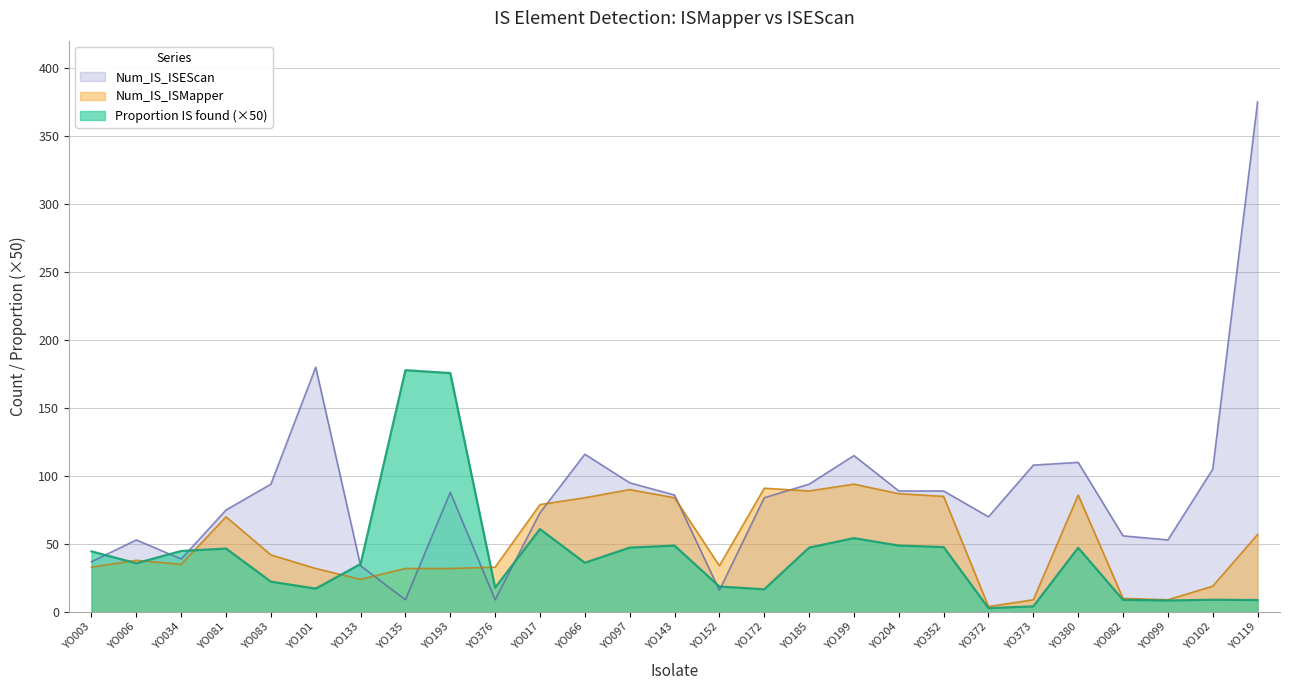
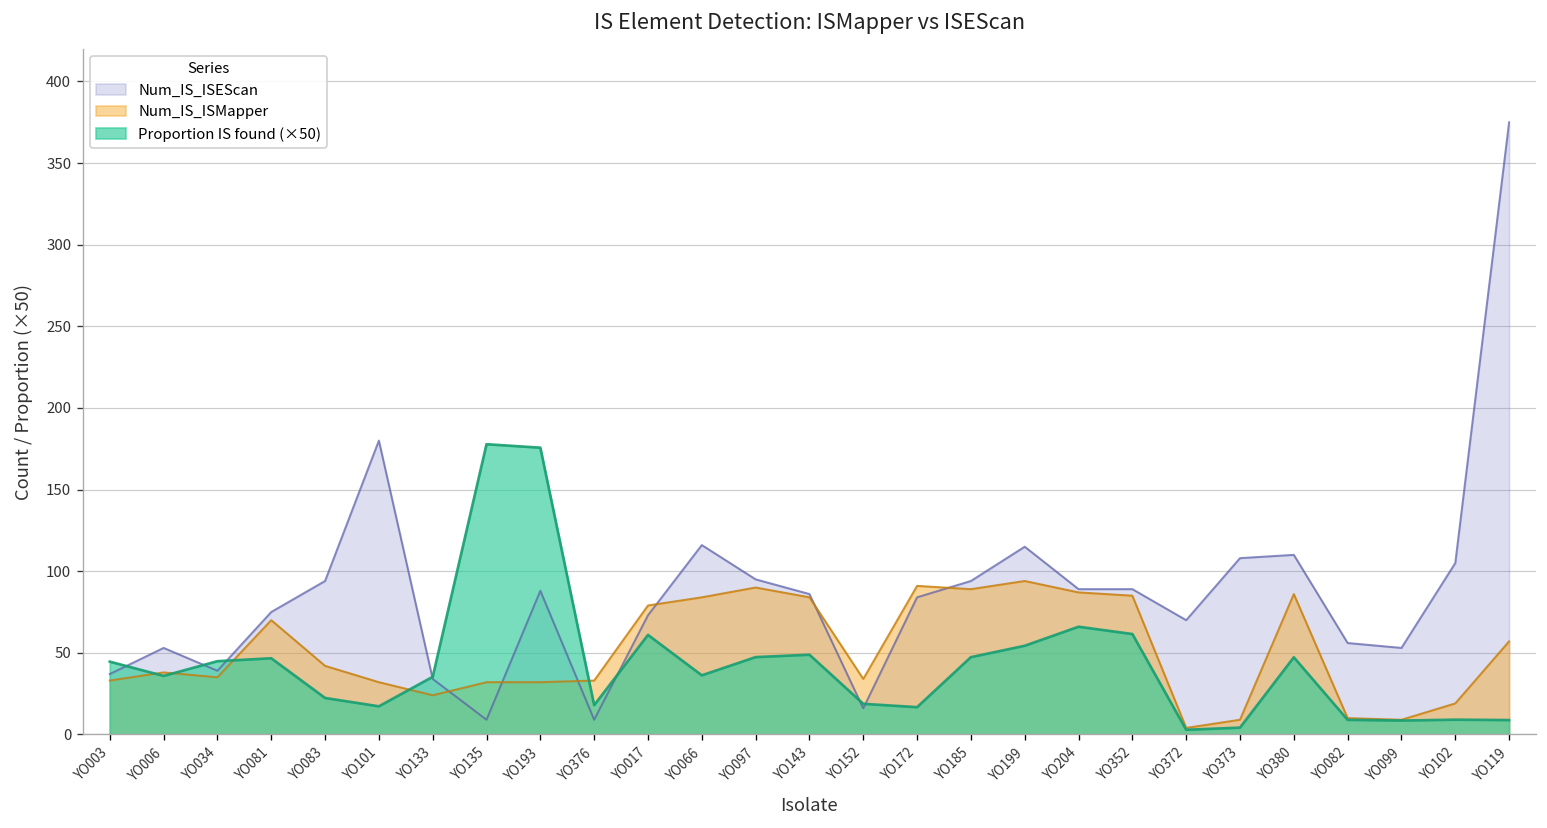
  {
    "Num_IS_ISEScan": {
      "YO003": 37,
      "YO006": 53,
      "YO034": 39,
      "YO081": 75,
      "YO083": 94,
      "YO101": 180,
      "YO135": 9,
      "YO193": 88,
      "YO376": 9,
      "YO017": 73,
      "YO066": 116,
      "YO097": 95,
      "YO143": 86,
      "YO152": 16,
      "YO172": 84,
      "YO185": 94,
      "YO199": 115,
      "YO204": 89,
      "YO352": 89,
      "YO372": 70,
      "YO373": 108,
      "YO380": 110,
      "YO082": 56,
      "YO099": 53,
      "YO102": 105,
      "YO119": 375
    },
    "Num_IS_ISMapper": {
      "YO003": 33,
      "YO006": 38,
      "YO034": 35,
      "YO081": 70,
      "YO083": 42,
      "YO101": 32,
      "YO133": 24,
      "YO135": 32,
      "YO193": 32,
      "YO376": 33,
      "YO017": 79,
      "YO066": 84,
      "YO097": 90,
      "YO143": 84,
      "YO152": 34,
      "YO172": 91,
      "YO185": 89,
      "YO199": 94,
      "YO204": 87,
      "YO352": 85,
      "YO373": 9,
      "YO380": 86,
      "YO102": 19,
      "YO119": 57
    },
    "Proportion IS found (×50)": {
      "YO003": 45,
      "YO006": 36,
      "YO034": 45,
      "YO081": 47,
      "YO083": 22,
      "YO101": 17,
      "YO135": 178,
      "YO193": 176,
      "YO376": 18,
      "YO017": 61,
      "YO066": 36,
      "YO097": 47,
      "YO143": 49,
      "YO152": 19,
      "YO172": 17,
      "YO185": 47,
      "YO199": 54,
-     "YO204": 49,
-     "YO352": 48,
+     "YO204": 66,
+     "YO352": 62,
      "YO373": 4,
      "YO380": 47,
      "YO102": 9,
      "YO119": 9
    }
  }
